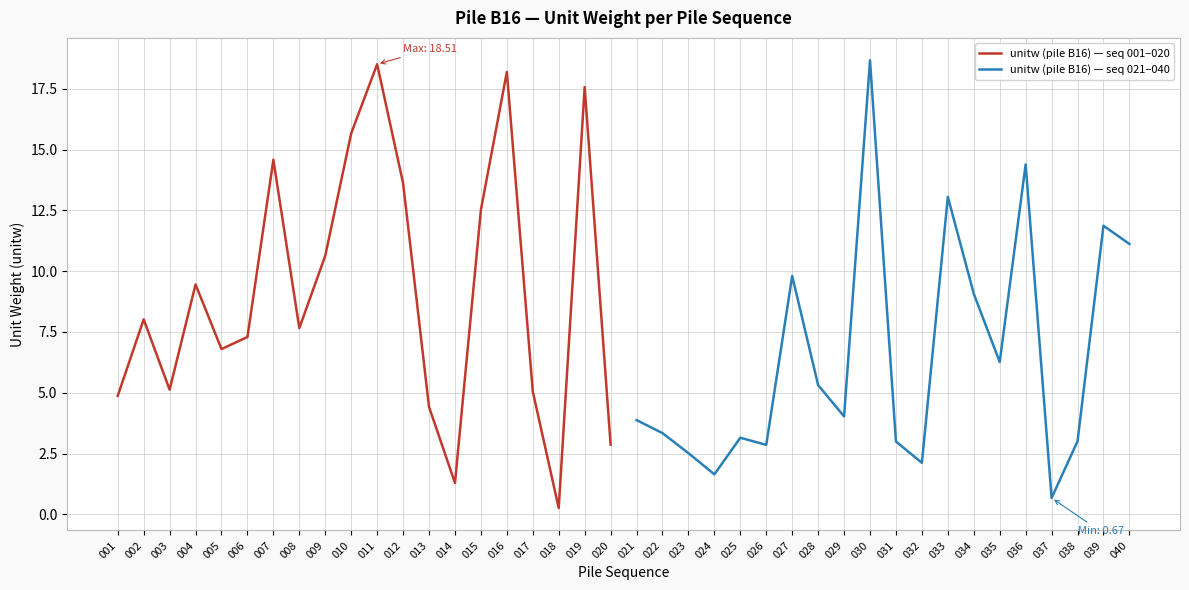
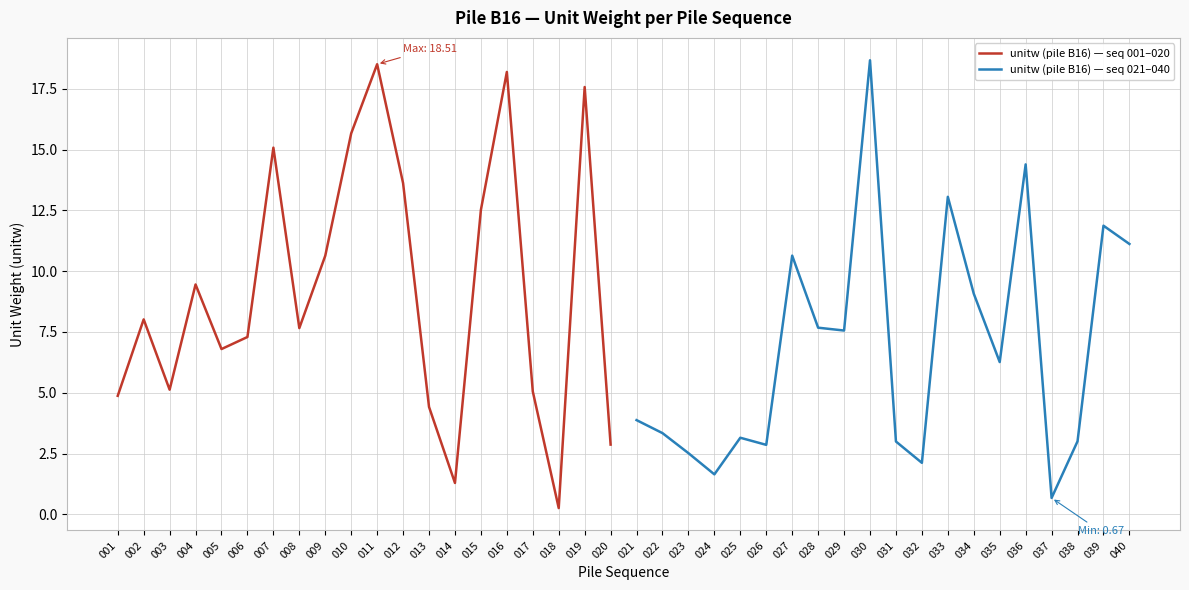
  {
    "unitw (pile B16) — seq 001–020": {
      "001": 4.9,
      "002": 8.0,
      "003": 5.1,
      "004": 9.5,
      "005": 6.8,
      "006": 7.3,
-     "007": 14.6,
+     "007": 15.1,
      "008": 7.7,
      "009": 10.6,
      "010": 15.7,
      "012": 13.6,
      "013": 4.4,
      "014": 1.3,
      "015": 12.5,
      "016": 18.2,
      "017": 5.1,
      "018": 0.3,
      "019": 17.6,
      "020": 2.9
    },
    "unitw (pile B16) — seq 021–040": {
      "021": 3.9,
      "022": 3.3,
      "023": 2.5,
      "024": 1.6,
      "025": 3.1,
      "026": 2.9,
-     "027": 9.8,
-     "028": 5.3,
-     "029": 4.0,
+     "027": 10.6,
+     "028": 7.7,
+     "029": 7.6,
      "030": 18.7,
      "031": 3.0,
      "032": 2.1,
      "033": 13.1,
      "034": 9.1,
      "035": 6.3,
      "036": 14.4,
      "038": 3.0,
      "039": 11.9,
      "040": 11.1
    }
  }
